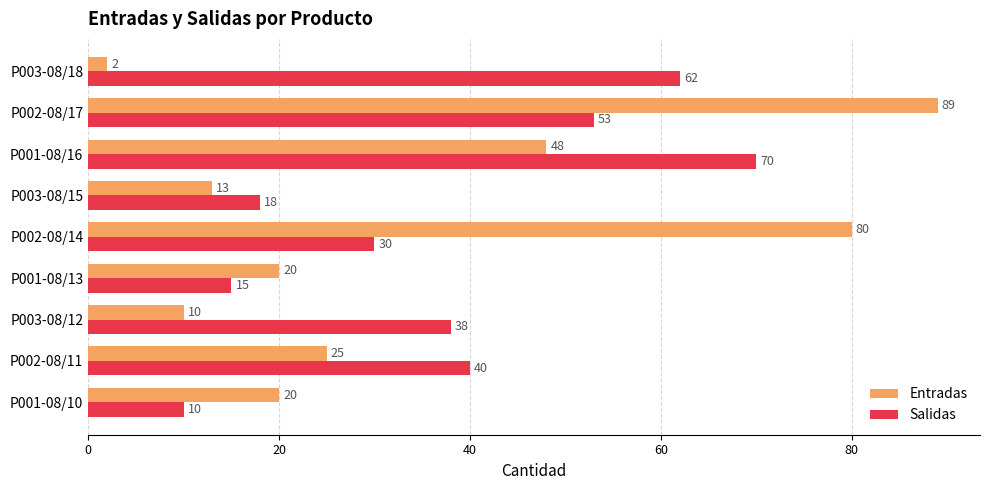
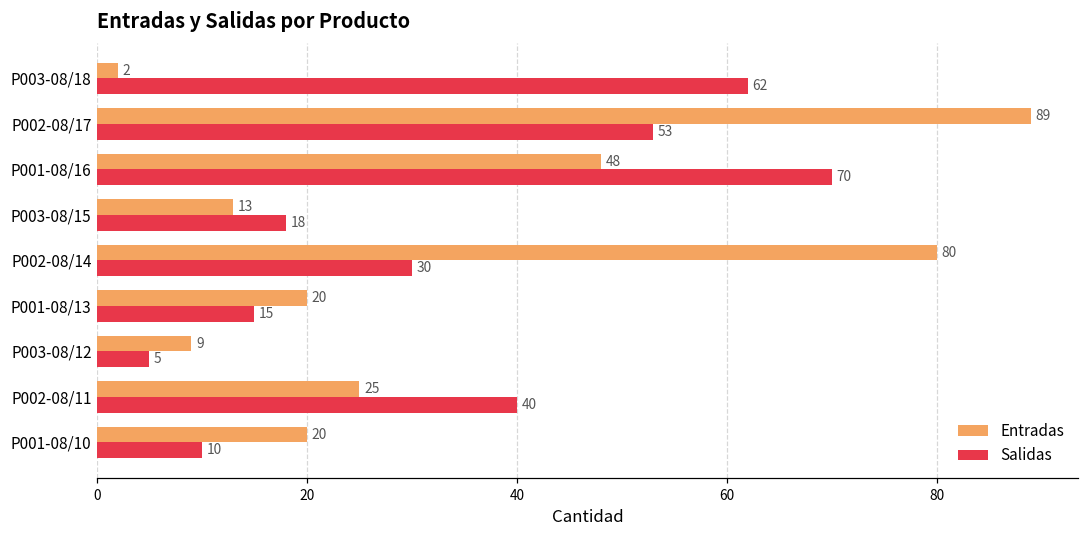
  {
    "Entradas": {
      "P003-08/18": 2,
      "P002-08/17": 89,
      "P001-08/16": 48,
      "P003-08/15": 13,
      "P002-08/14": 80,
      "P001-08/13": 20,
-     "P003-08/12": 10,
+     "P003-08/12": 9,
      "P002-08/11": 25,
      "P001-08/10": 20
    },
    "Salidas": {
      "P003-08/18": 62,
      "P002-08/17": 53,
      "P001-08/16": 70,
      "P003-08/15": 18,
      "P002-08/14": 30,
      "P001-08/13": 15,
-     "P003-08/12": 38,
+     "P003-08/12": 5,
      "P002-08/11": 40,
      "P001-08/10": 10
    }
  }
